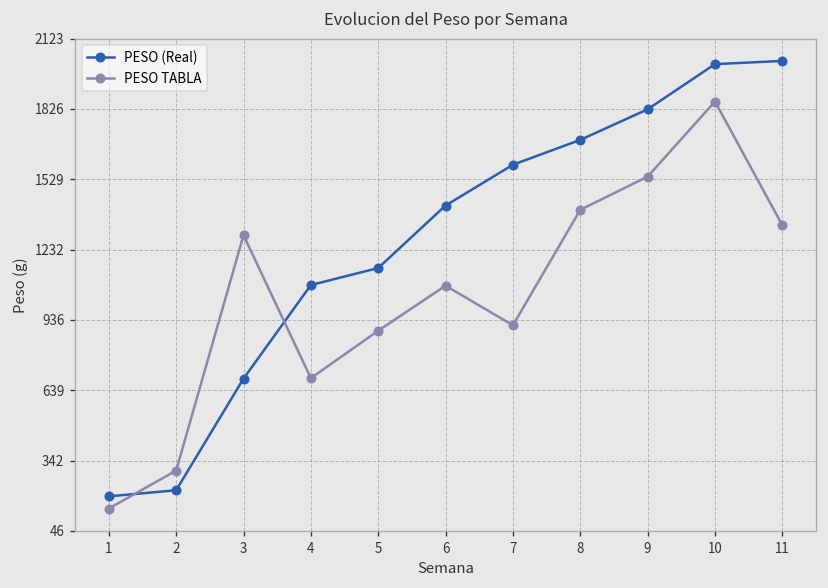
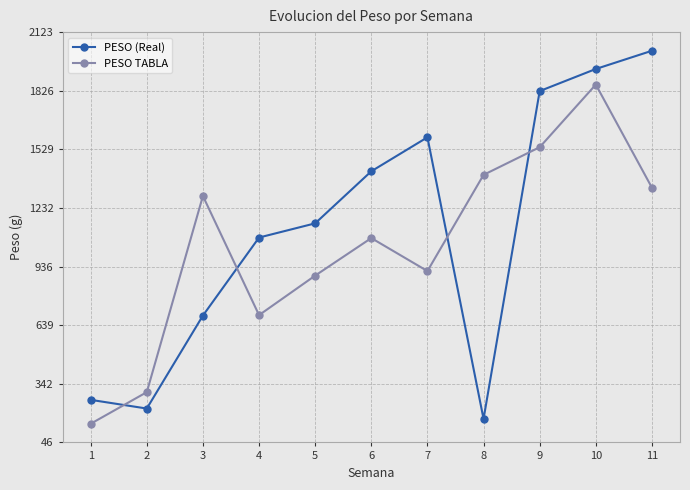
  {
    "PESO (Real)": {
-     "1": 190,
+     "1": 260,
      "2": 220,
      "3": 690,
      "4": 1080,
      "5": 1150,
      "6": 1420,
      "7": 1590,
-     "8": 1700,
+     "8": 160,
      "9": 1820,
-     "10": 2010,
+     "10": 1940,
      "11": 2030
    },
    "PESO TABLA": {
      "1": 140,
      "2": 300,
      "3": 1290,
      "4": 690,
      "5": 890,
      "6": 1080,
      "7": 910,
      "8": 1400,
      "9": 1540,
      "10": 1860,
      "11": 1340
    }
  }
